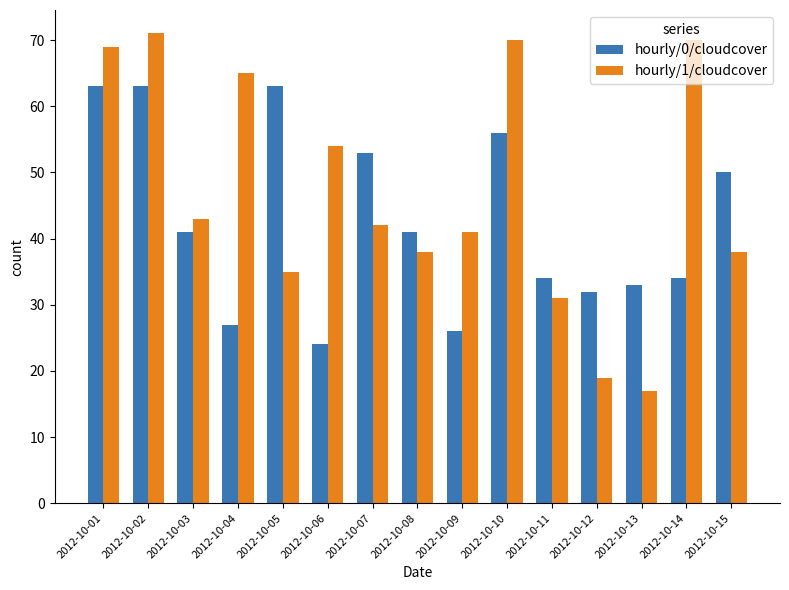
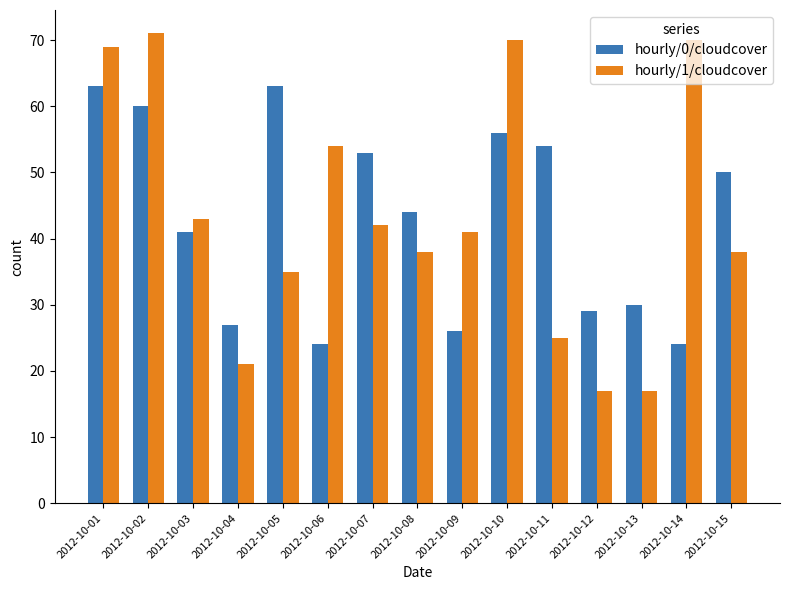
  {
    "hourly/0/cloudcover": {
      "2012-10-01": 63,
-     "2012-10-02": 63,
+     "2012-10-02": 60,
      "2012-10-03": 41,
      "2012-10-04": 27,
      "2012-10-05": 63,
      "2012-10-06": 24,
      "2012-10-07": 53,
-     "2012-10-08": 41,
+     "2012-10-08": 44,
      "2012-10-09": 26,
      "2012-10-10": 56,
-     "2012-10-11": 34,
-     "2012-10-12": 32,
-     "2012-10-13": 33,
-     "2012-10-14": 34,
+     "2012-10-11": 54,
+     "2012-10-12": 29,
+     "2012-10-13": 30,
+     "2012-10-14": 24,
      "2012-10-15": 50
    },
    "hourly/1/cloudcover": {
      "2012-10-01": 69,
      "2012-10-02": 71,
      "2012-10-03": 43,
-     "2012-10-04": 65,
+     "2012-10-04": 21,
      "2012-10-05": 35,
      "2012-10-06": 54,
      "2012-10-07": 42,
      "2012-10-08": 38,
      "2012-10-09": 41,
      "2012-10-10": 70,
-     "2012-10-11": 31,
-     "2012-10-12": 19,
+     "2012-10-11": 25,
+     "2012-10-12": 17,
      "2012-10-13": 17,
      "2012-10-15": 38
    }
  }
